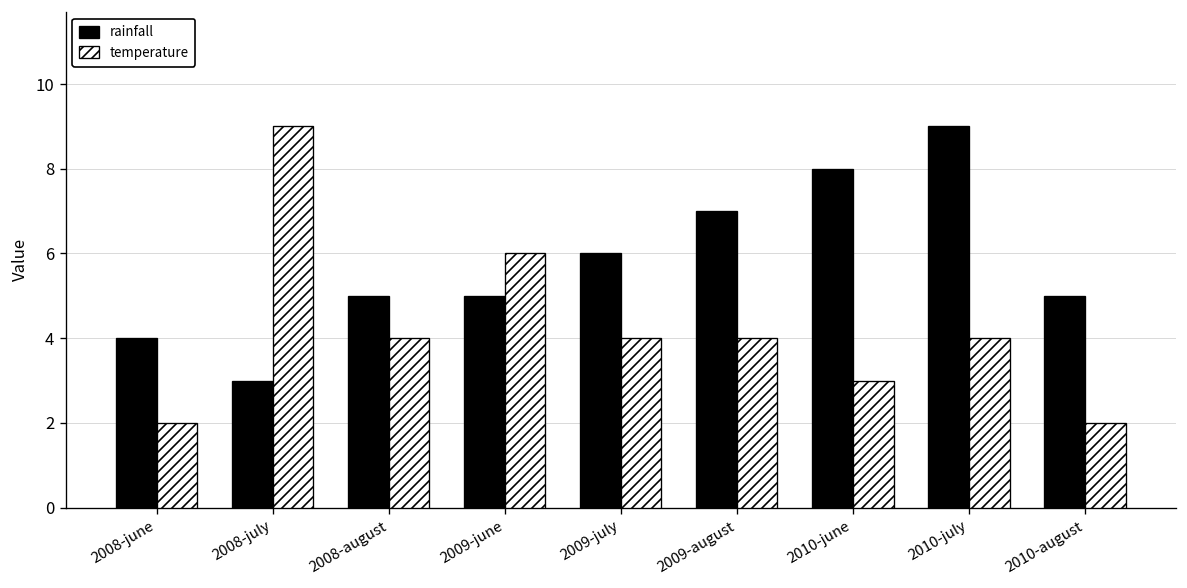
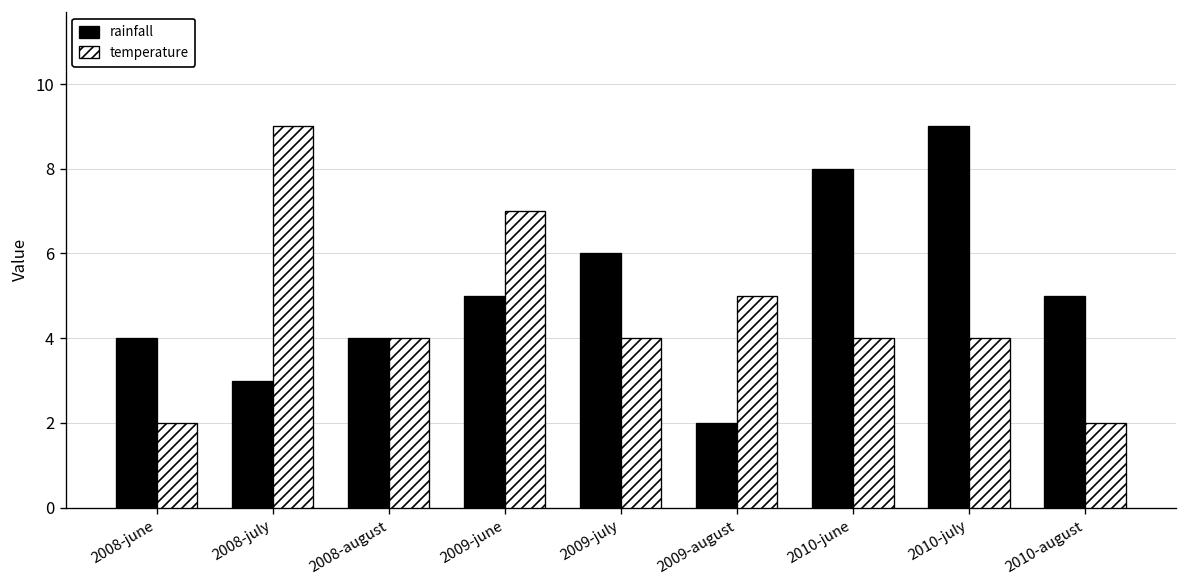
  {
    "rainfall": {
      "2008-june": 4,
      "2008-july": 3,
-     "2008-august": 5,
+     "2008-august": 4,
      "2009-june": 5,
      "2009-july": 6,
-     "2009-august": 7,
+     "2009-august": 2,
      "2010-june": 8,
      "2010-july": 9,
      "2010-august": 5
    },
    "temperature": {
      "2008-june": 2,
      "2008-july": 9,
      "2008-august": 4,
-     "2009-june": 6,
+     "2009-june": 7,
      "2009-july": 4,
-     "2009-august": 4,
-     "2010-june": 3,
+     "2009-august": 5,
+     "2010-june": 4,
      "2010-july": 4,
      "2010-august": 2
    }
  }
